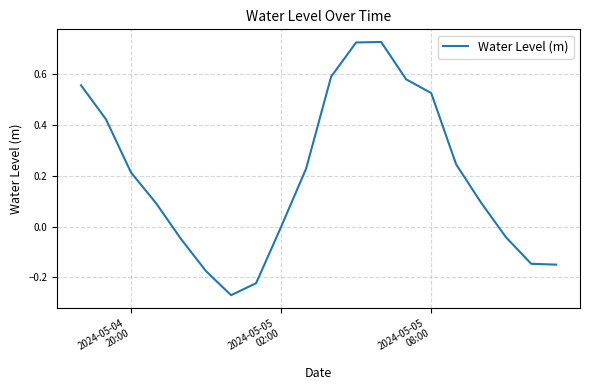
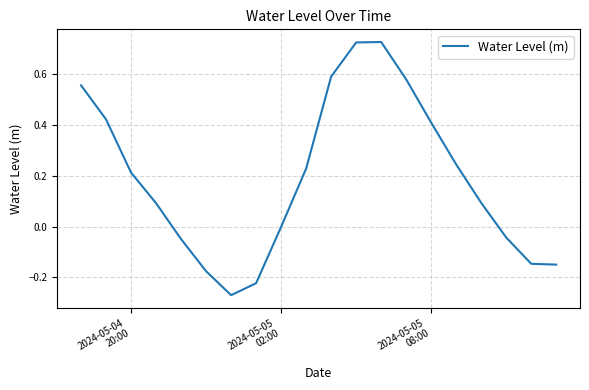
  {
    "2024-05-04 20:00": 0.21,
    "2024-05-05 02:00": 0.00,
-   "2024-05-05 08:00": 0.53
+   "2024-05-05 08:00": 0.41
  }
